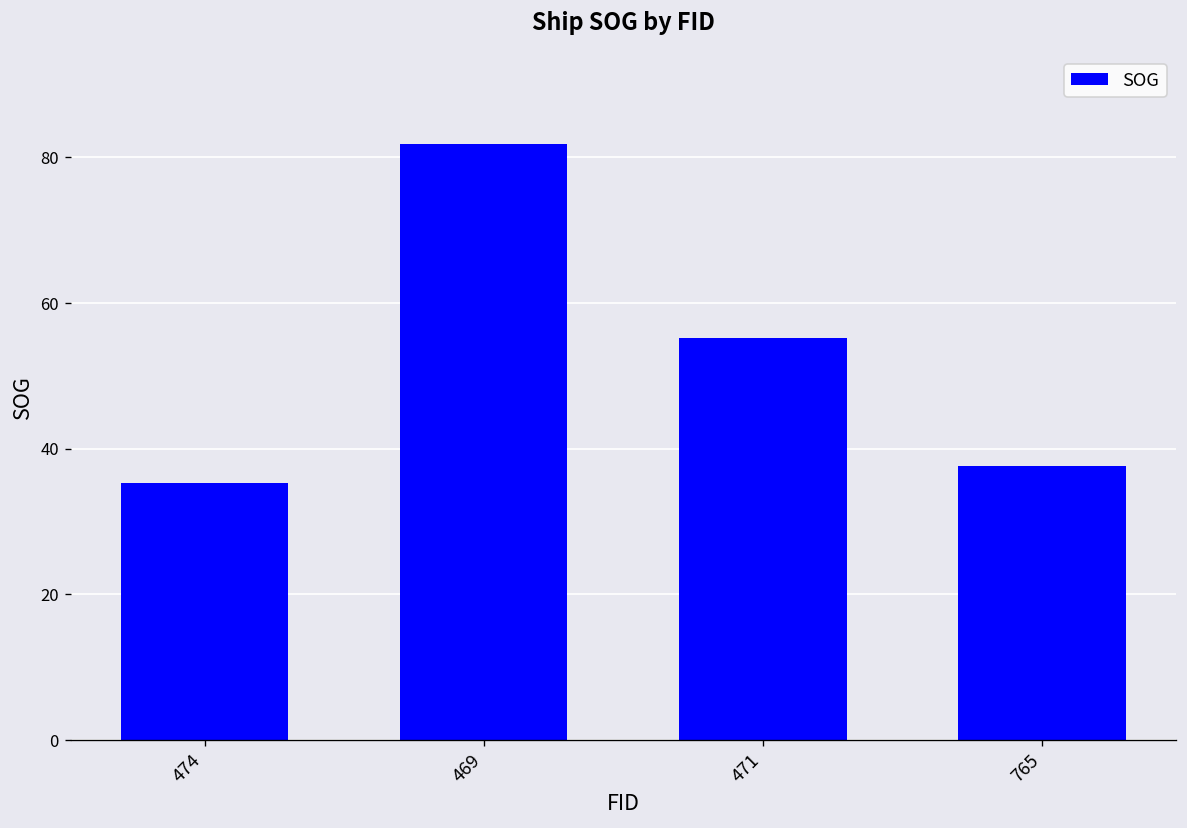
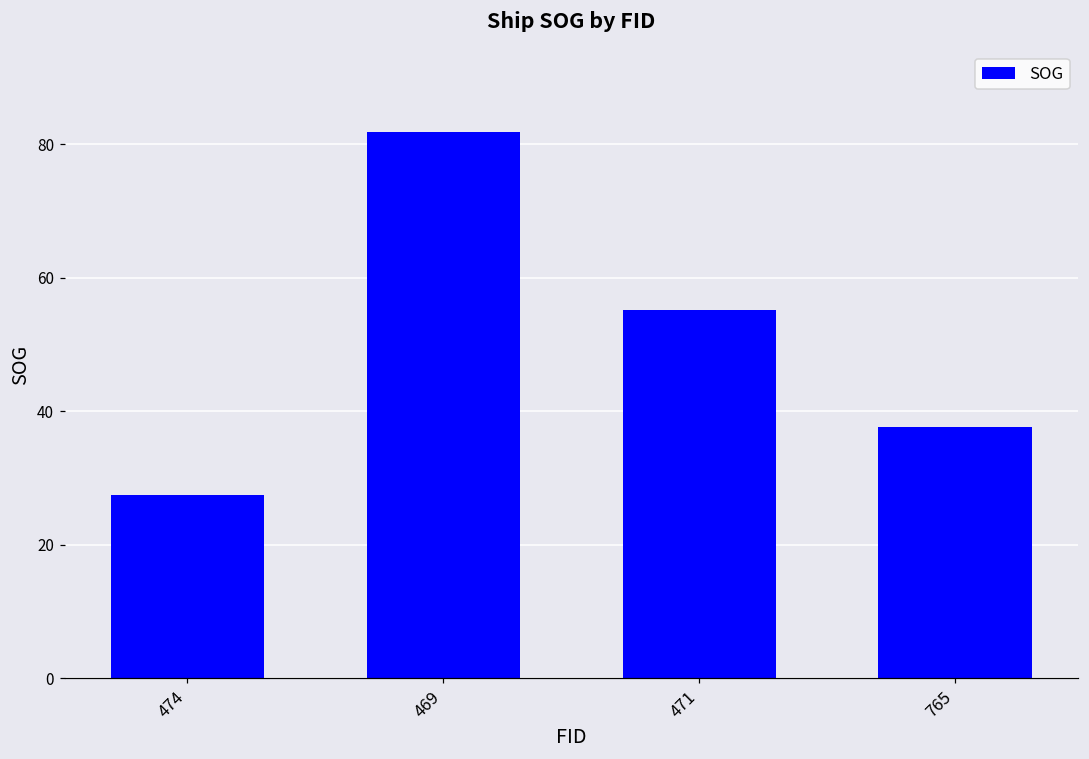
  {
-   "474": 35,
+   "474": 28,
    "469": 82,
    "471": 55,
    "765": 38
  }
